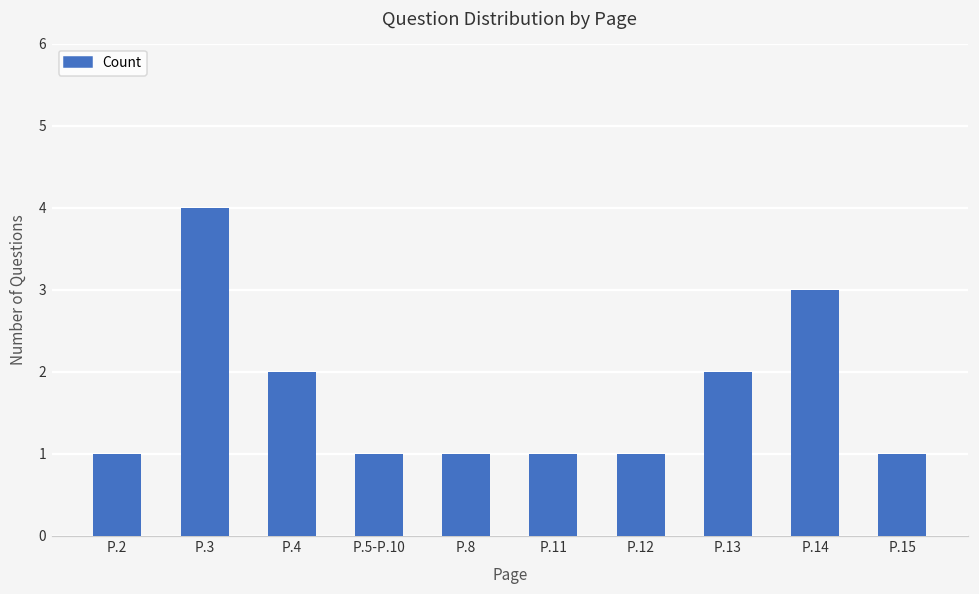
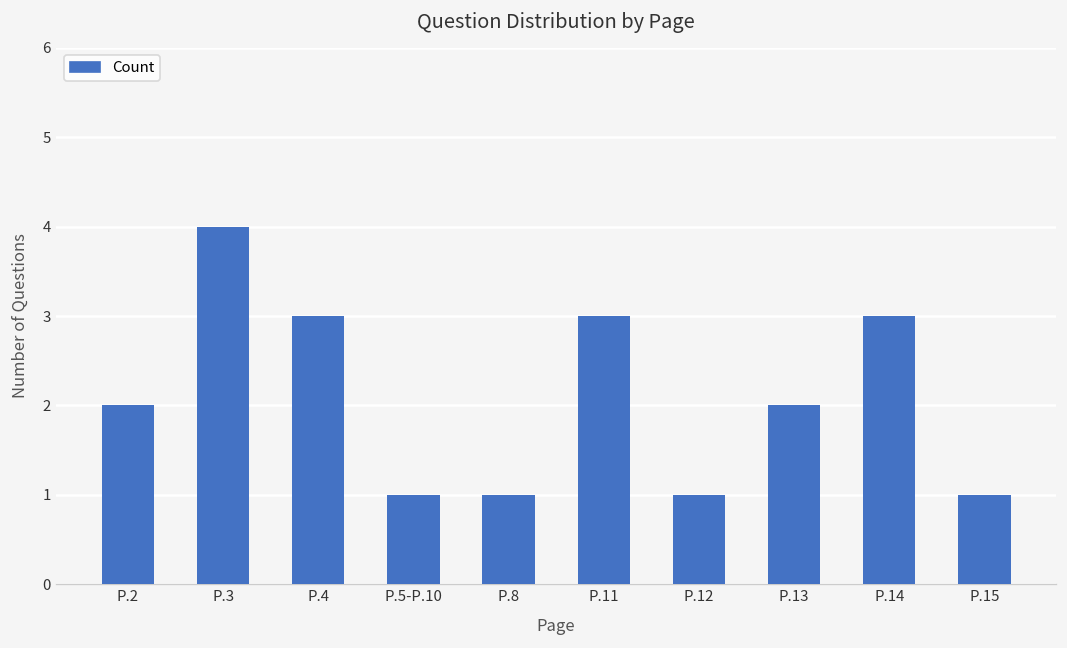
  {
-   "P.2": 1,
+   "P.2": 2,
    "P.3": 4,
-   "P.4": 2,
+   "P.4": 3,
    "P.5-P.10": 1,
    "P.8": 1,
-   "P.11": 1,
+   "P.11": 3,
    "P.12": 1,
    "P.13": 2,
    "P.14": 3,
    "P.15": 1
  }
